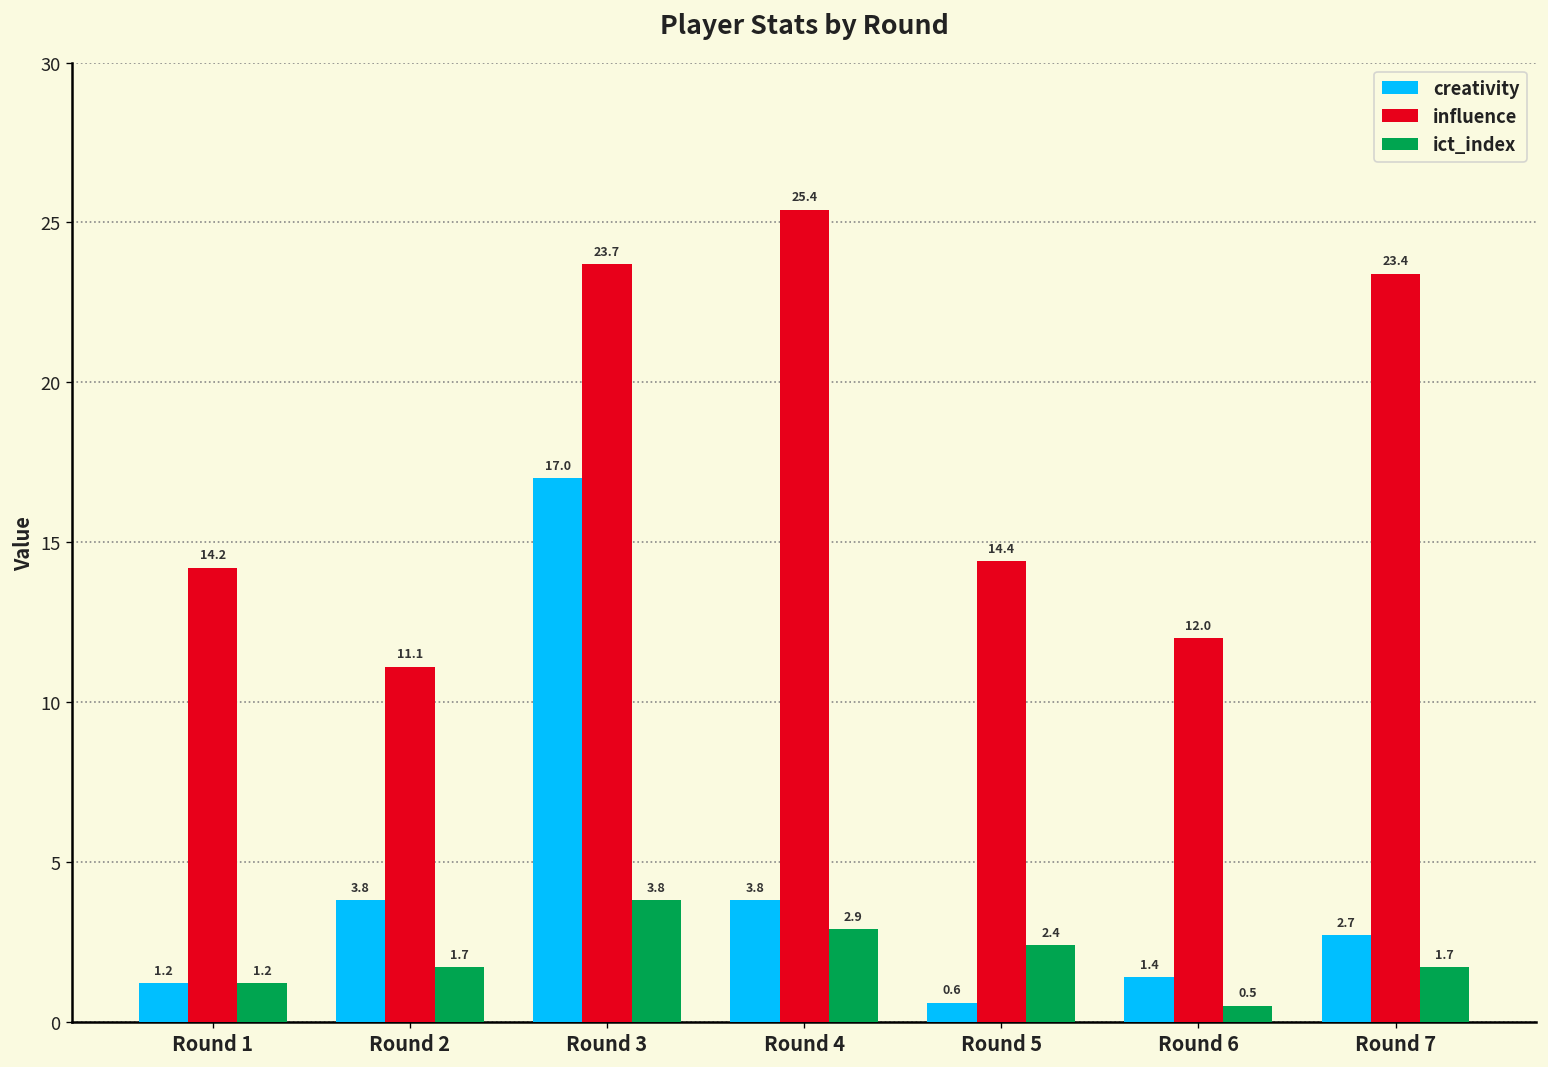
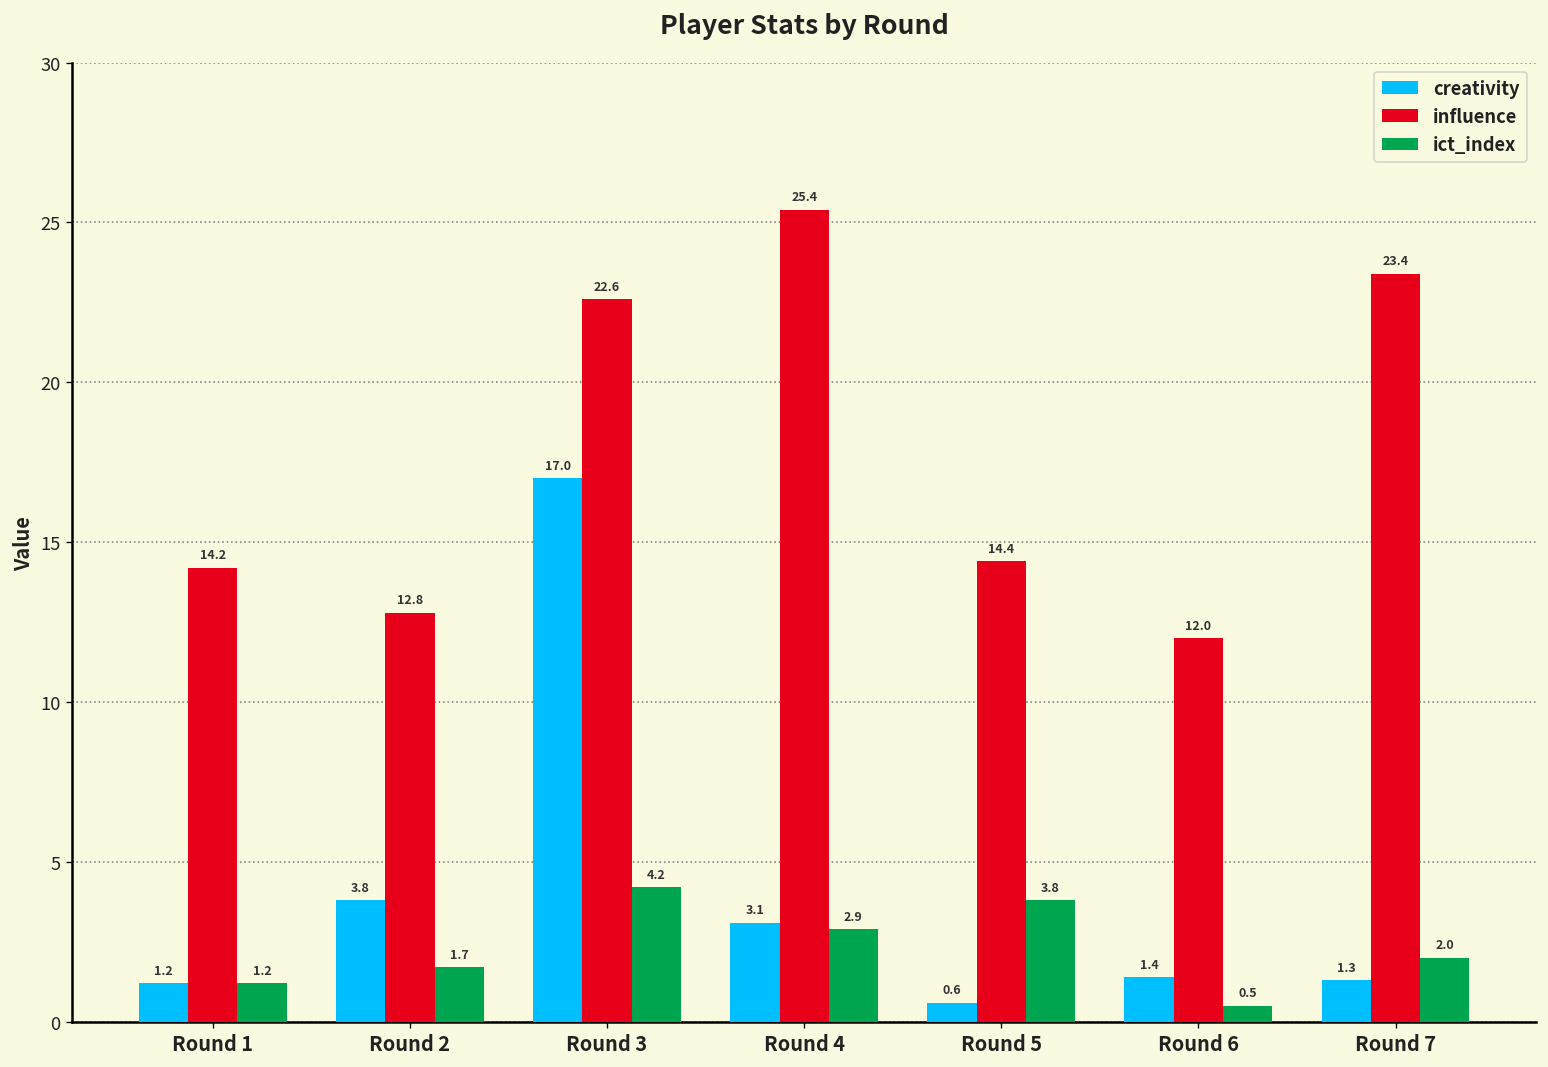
  {
    "creativity": {
      "Round 1": 1.2,
      "Round 2": 3.8,
      "Round 3": 17.0,
-     "Round 4": 3.8,
+     "Round 4": 3.1,
      "Round 5": 0.6,
      "Round 6": 1.4,
-     "Round 7": 2.7
+     "Round 7": 1.3
    },
    "influence": {
      "Round 1": 14.2,
-     "Round 2": 11.1,
-     "Round 3": 23.7,
+     "Round 2": 12.8,
+     "Round 3": 22.6,
      "Round 4": 25.4,
      "Round 5": 14.4,
      "Round 6": 12.0,
      "Round 7": 23.4
    },
    "ict_index": {
      "Round 1": 1.2,
      "Round 2": 1.7,
-     "Round 3": 3.8,
+     "Round 3": 4.2,
      "Round 4": 2.9,
-     "Round 5": 2.4,
+     "Round 5": 3.8,
      "Round 6": 0.5,
-     "Round 7": 1.7
+     "Round 7": 2.0
    }
  }
